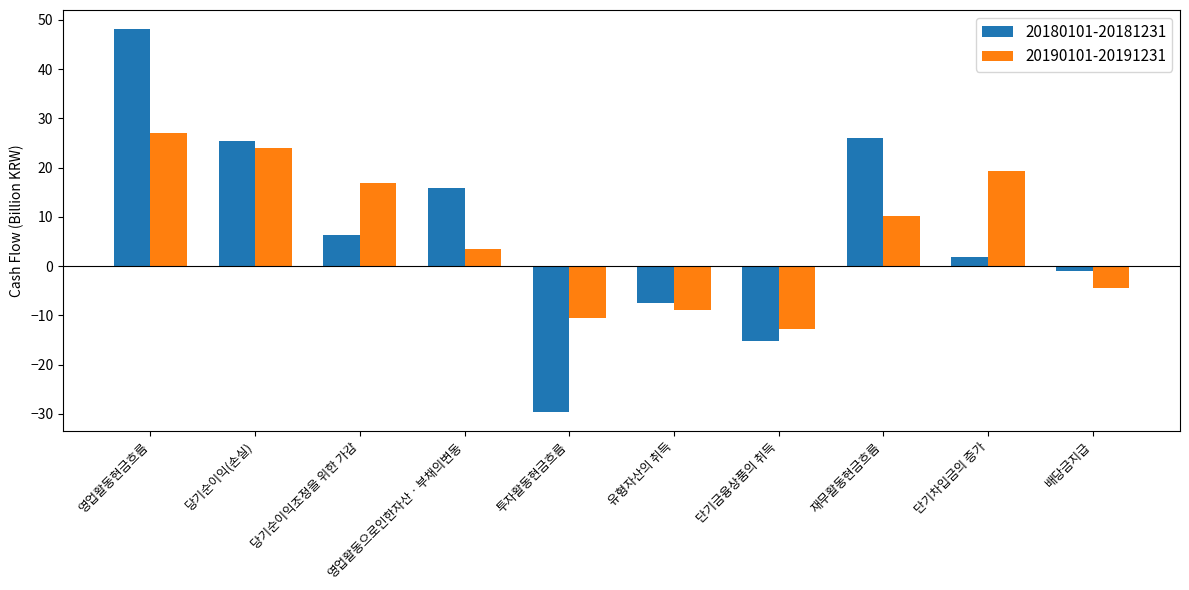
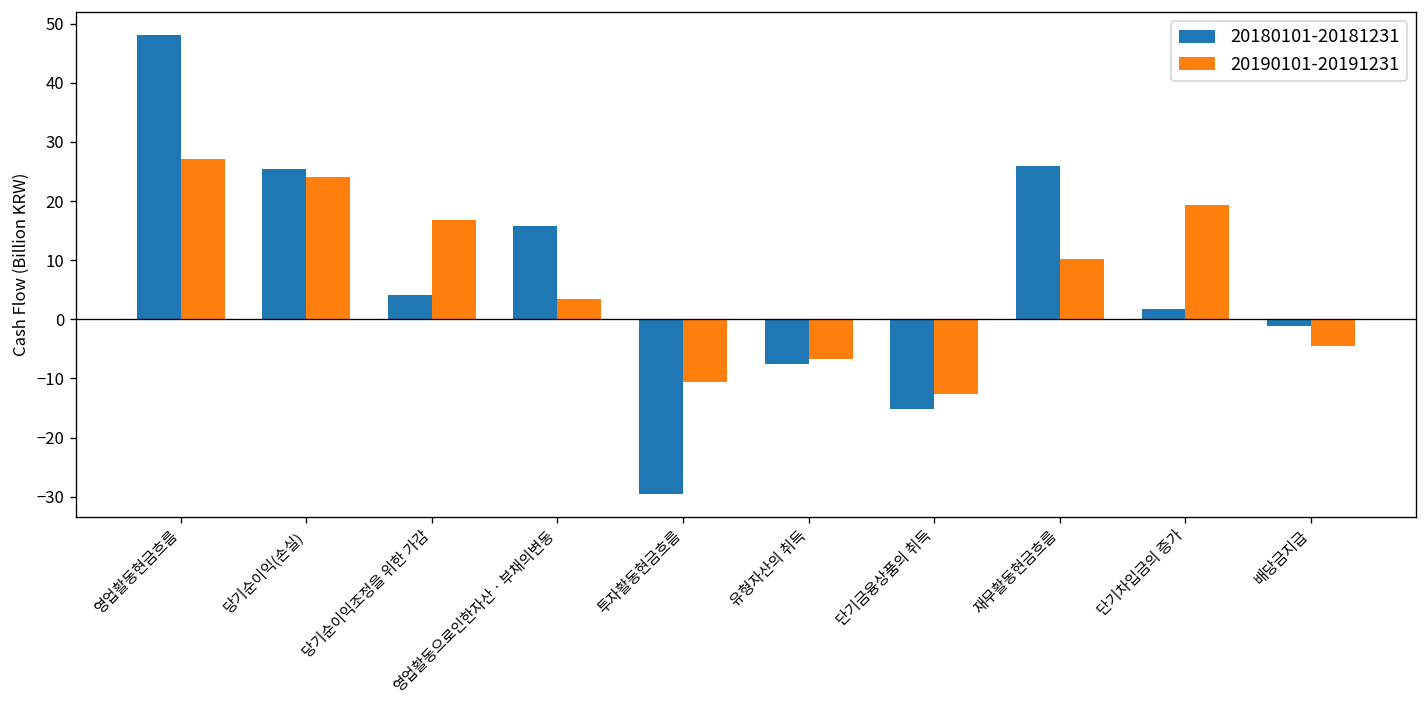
  {
    "20180101-20181231": {
      "영업활동현금흐름": 48,
      "당기순이익(손실)": 25,
-     "당기순이익조정을 위한 가감": 6,
+     "당기순이익조정을 위한 가감": 4,
      "영업활동으로인한자산ㆍ부채의변동": 16,
      "투자활동현금흐름": -30,
      "유형자산의 취득": -8,
      "단기금융상품의 취득": -15,
      "재무활동현금흐름": 26,
      "단기차입금의 증가": 2,
      "배당금지급": -1
    },
    "20190101-20191231": {
      "영업활동현금흐름": 27,
      "당기순이익(손실)": 24,
      "당기순이익조정을 위한 가감": 17,
      "영업활동으로인한자산ㆍ부채의변동": 3,
      "투자활동현금흐름": -11,
-     "유형자산의 취득": -9,
+     "유형자산의 취득": -7,
      "단기금융상품의 취득": -13,
      "재무활동현금흐름": 10,
      "단기차입금의 증가": 19,
      "배당금지급": -4
    }
  }
